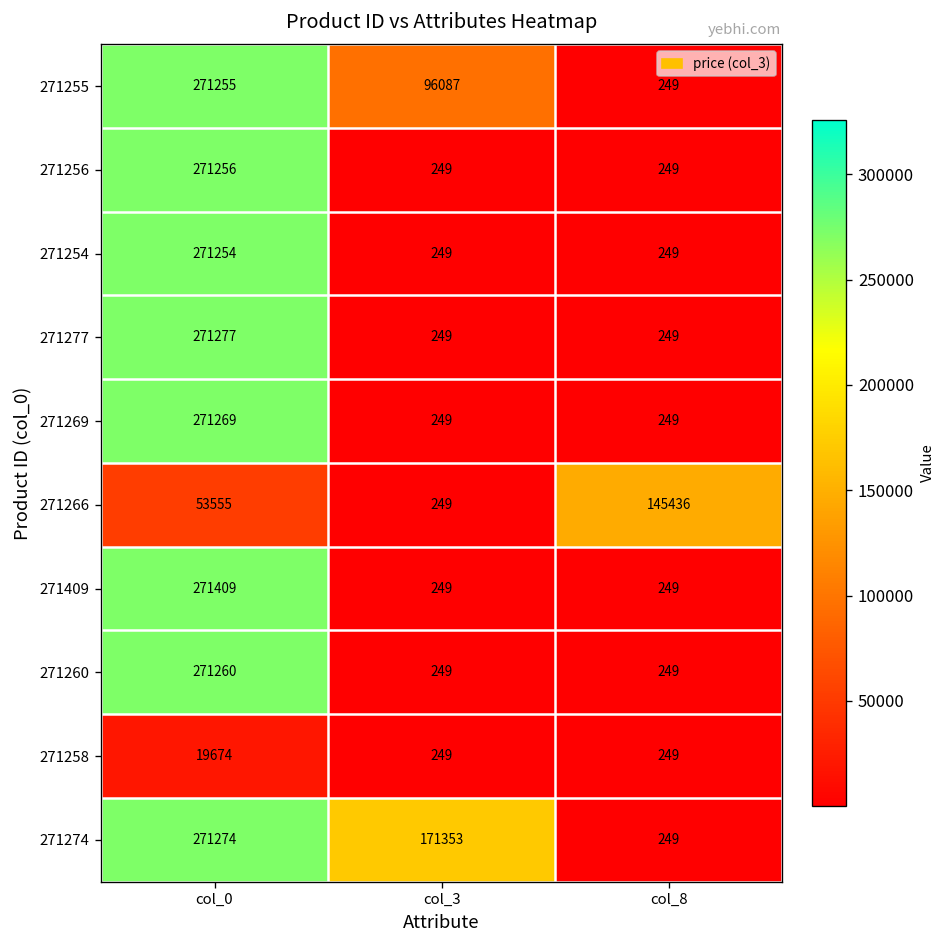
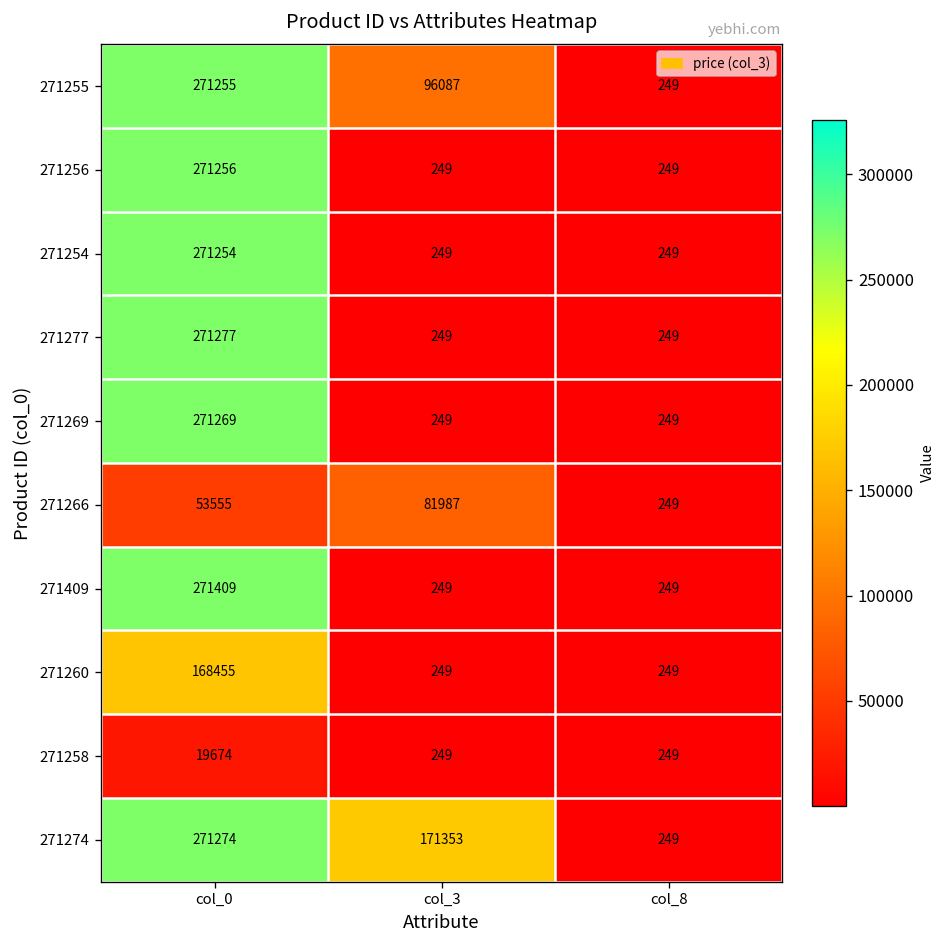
  {
    "271255": {
      "col_0": 271255,
      "col_3": 96087,
      "col_8": 249
    },
    "271256": {
      "col_0": 271256,
      "col_3": 249,
      "col_8": 249
    },
    "271254": {
      "col_0": 271254,
      "col_3": 249,
      "col_8": 249
    },
    "271277": {
      "col_0": 271277,
      "col_3": 249,
      "col_8": 249
    },
    "271269": {
      "col_0": 271269,
      "col_3": 249,
      "col_8": 249
    },
    "271266": {
      "col_0": 53555,
-     "col_3": 249,
-     "col_8": 145436
+     "col_3": 81987,
+     "col_8": 249
    },
    "271409": {
      "col_0": 271409,
      "col_3": 249,
      "col_8": 249
    },
    "271260": {
-     "col_0": 271260,
+     "col_0": 168455,
      "col_3": 249,
      "col_8": 249
    },
    "271258": {
      "col_0": 19674,
      "col_3": 249,
      "col_8": 249
    },
    "271274": {
      "col_0": 271274,
      "col_3": 171353,
      "col_8": 249
    }
  }
